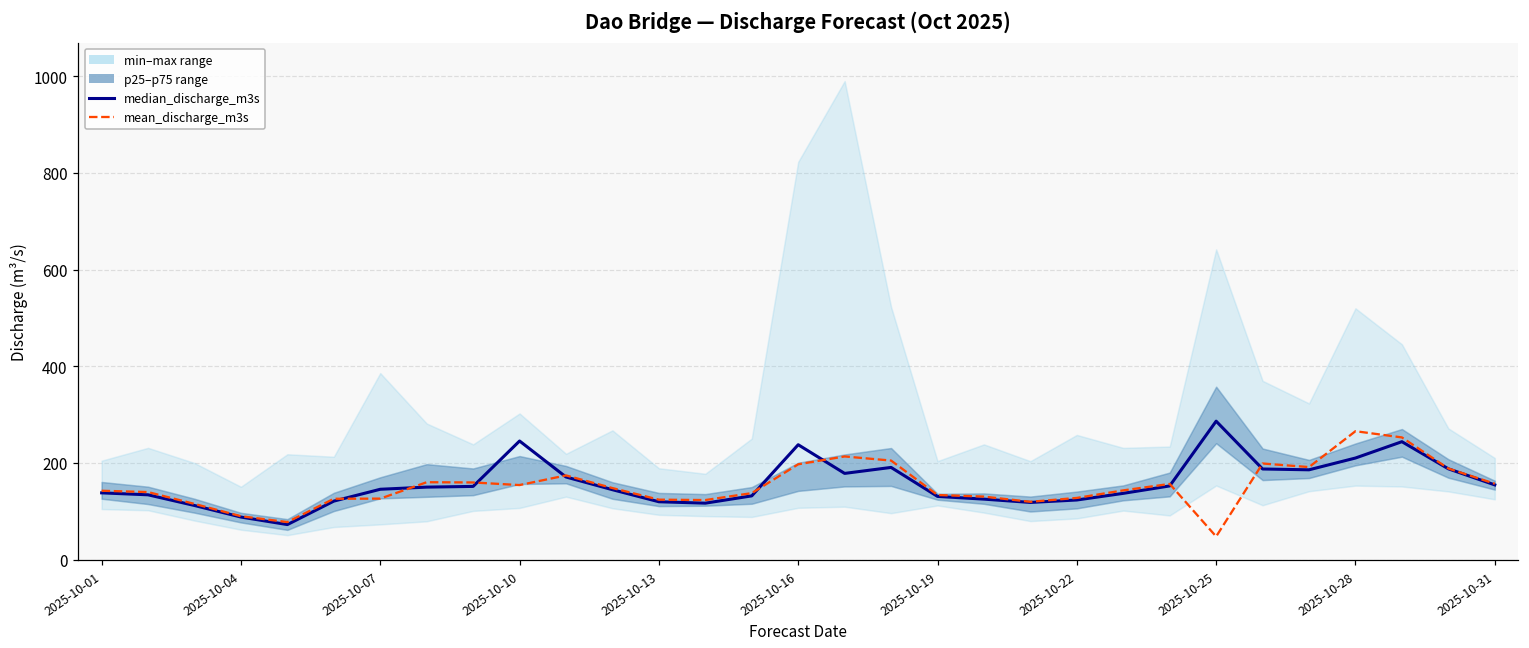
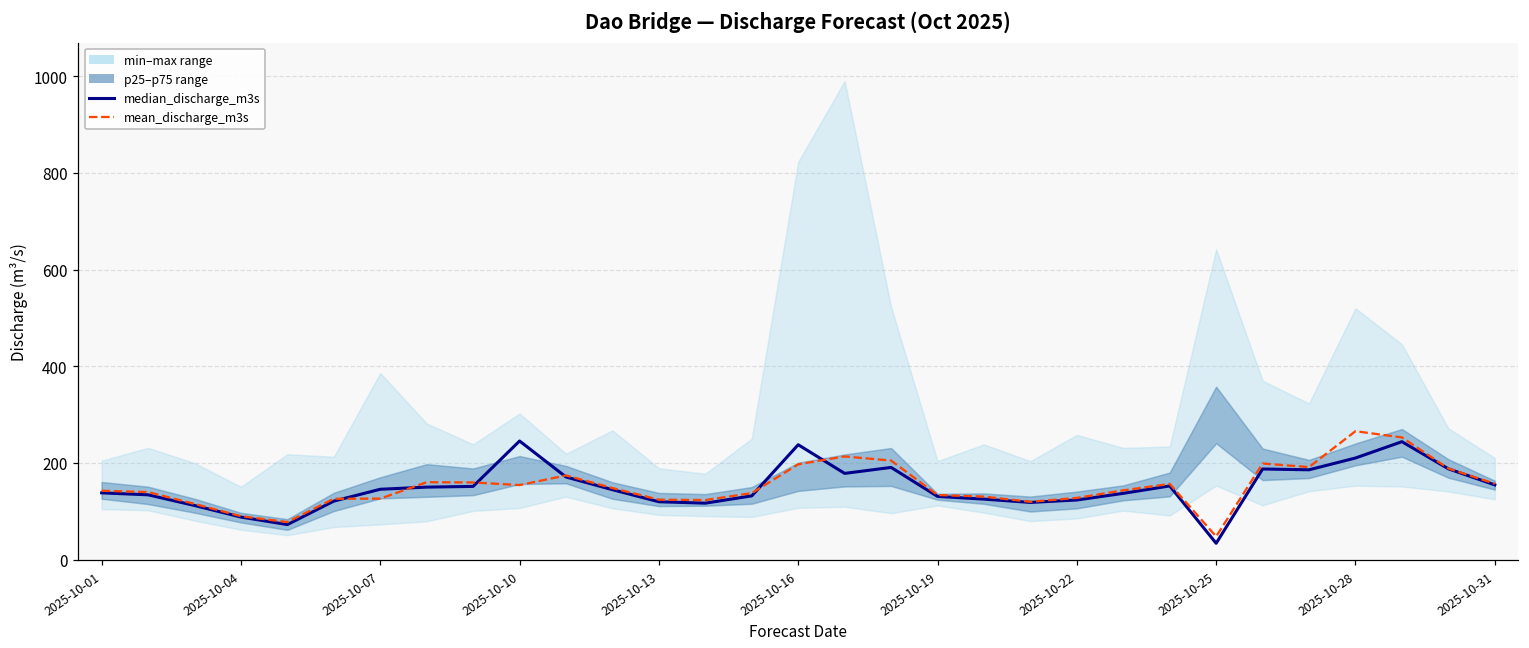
  {
    "median_discharge_m3s": {
      "2025-10-07": 150,
      "2025-10-10": 250,
      "2025-10-16": 240,
-     "2025-10-25": 290,
+     "2025-10-25": 30,
      "2025-10-28": 210
    },
    "mean_discharge_m3s": {
      "2025-10-07": 130,
      "2025-10-10": 150,
      "2025-10-25": 50,
      "2025-10-28": 270
    }
  }
